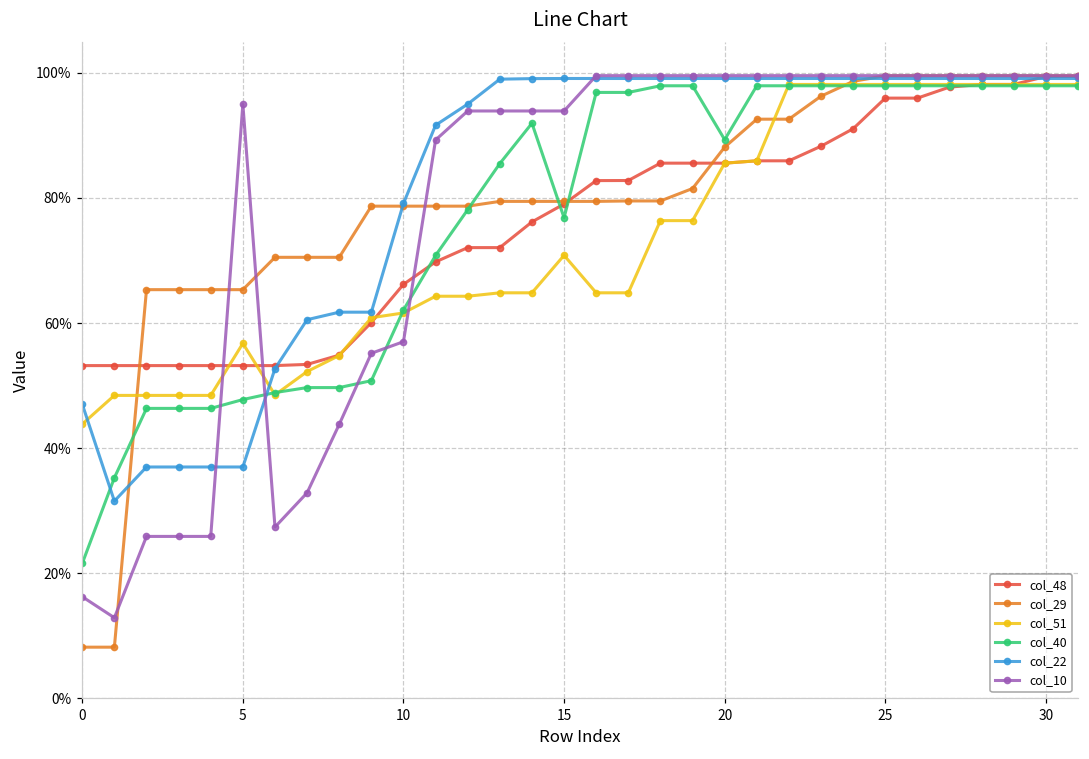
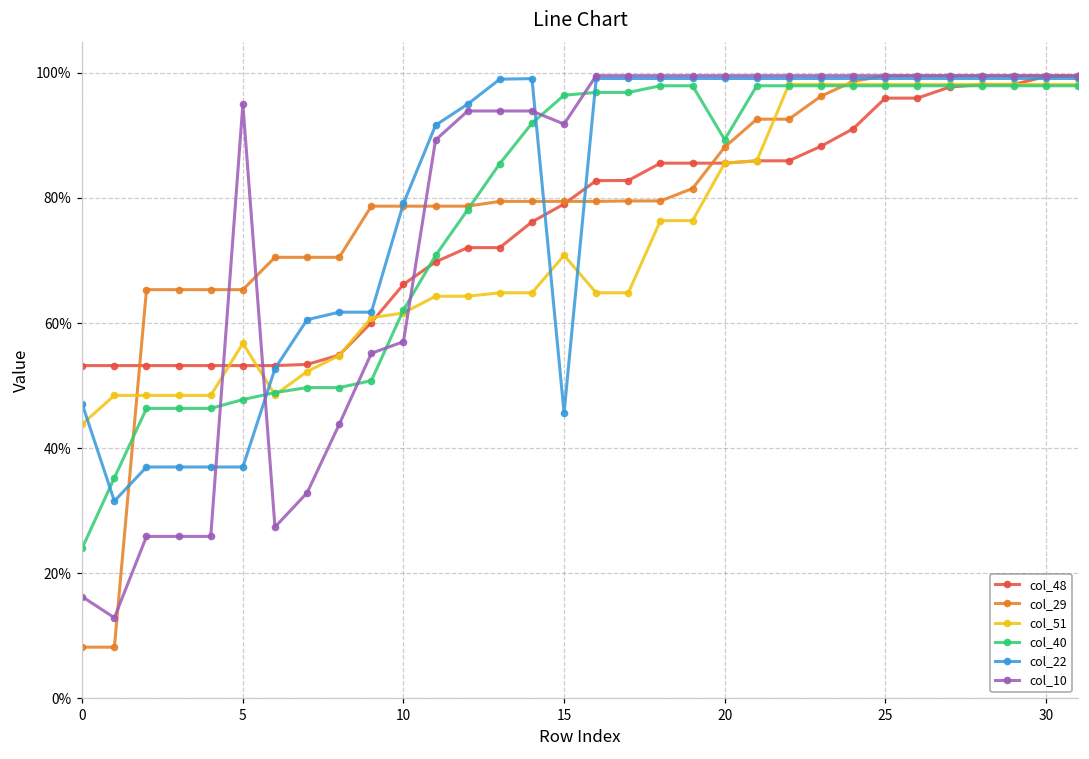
  {
    "col_51": {
      "0": "44%",
      "5": "57%",
      "10": "62%",
      "15": "71%"
    },
    "col_40": {
-     "0": "22%",
+     "0": "24%",
      "5": "48%",
      "10": "62%",
-     "15": "77%",
+     "15": "96%",
      "20": "89%"
    },
    "col_22": {
      "0": "47%",
      "5": "37%",
-     "15": "99%",
+     "15": "46%",
      "20": "99%",
      "25": "99%"
    },
    "col_10": {
      "0": "16%",
      "5": "95%",
      "10": "57%",
-     "15": "94%",
+     "15": "92%",
      "20": "100%"
    }
  }
